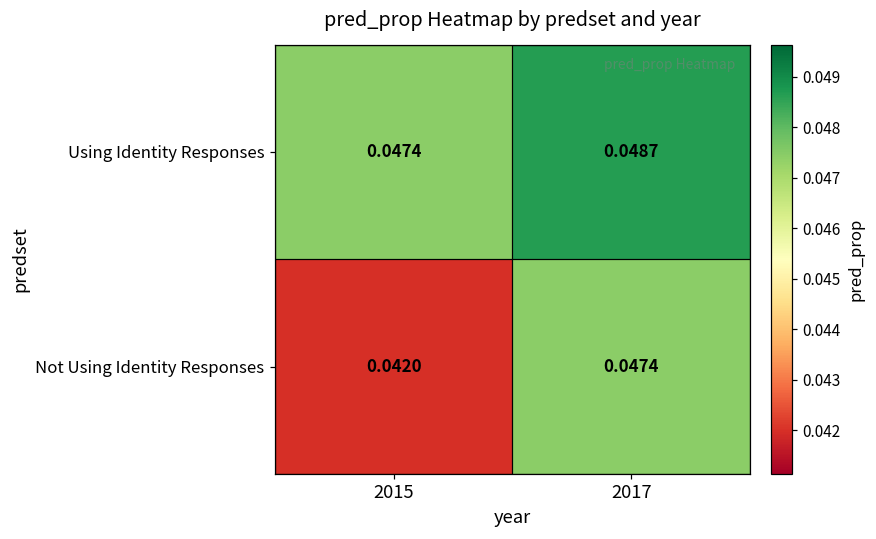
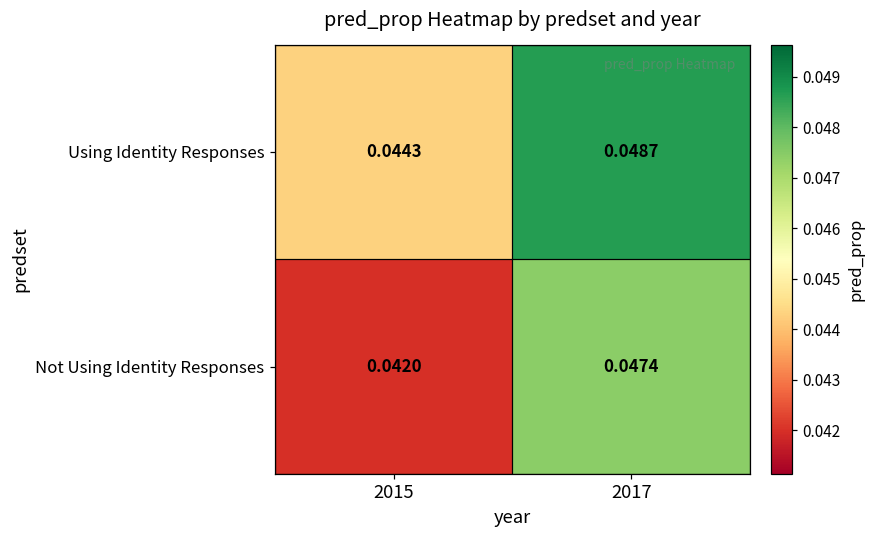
  {
    "Using Identity Responses": {
-     "2015": 0.0474
+     "2015": 0.0443
    },
    "Not Using Identity Responses": {
      "2015": 0.0420,
      "2017": 0.0474
    }
  }
